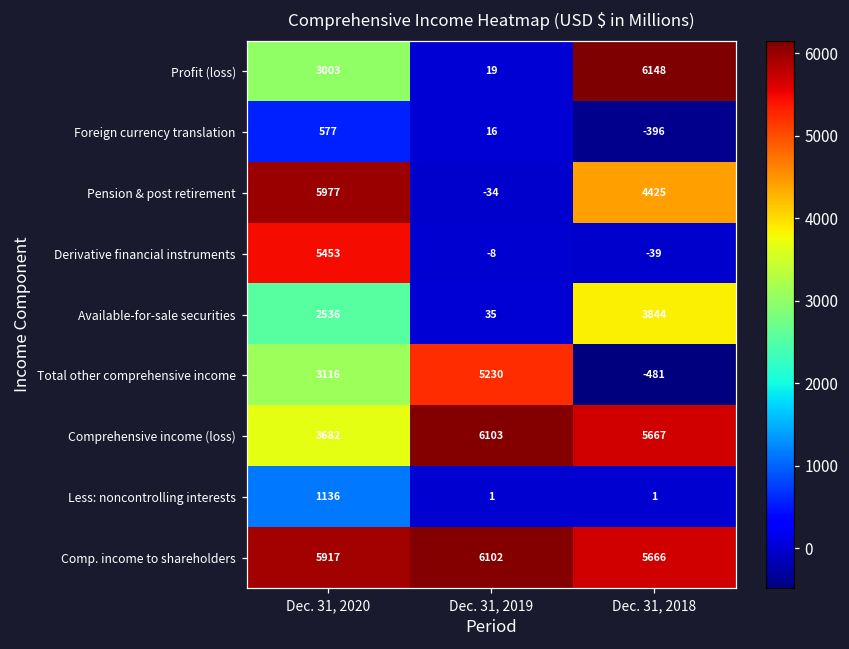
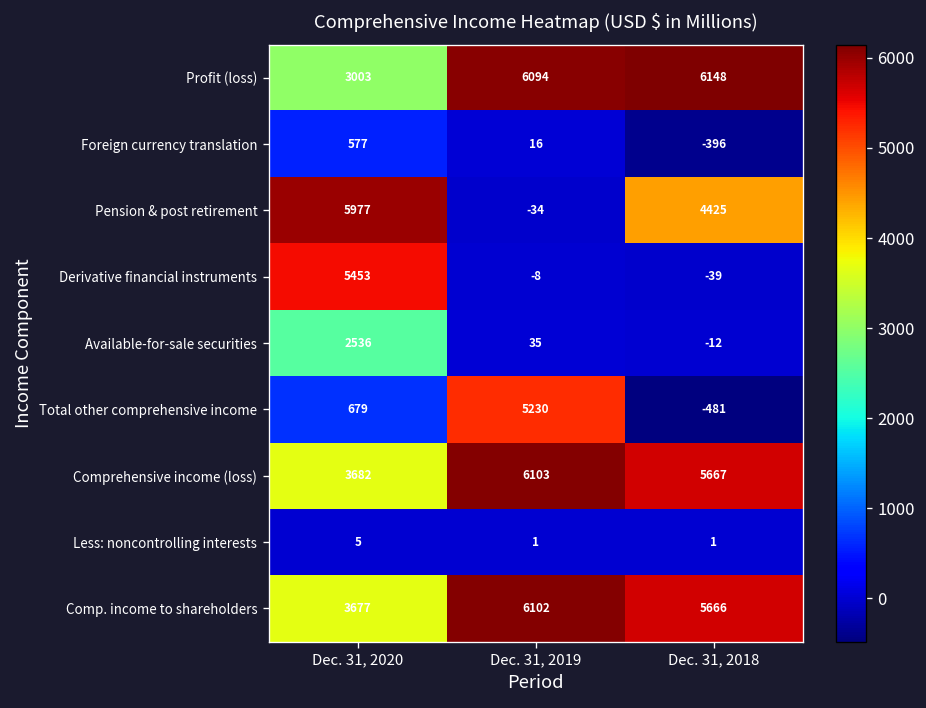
  {
    "Profit (loss)": {
      "Dec. 31, 2020": 3003,
-     "Dec. 31, 2019": 19,
+     "Dec. 31, 2019": 6094,
      "Dec. 31, 2018": 6148
    },
    "Foreign currency translation": {
      "Dec. 31, 2020": 577,
      "Dec. 31, 2019": 16,
      "Dec. 31, 2018": -396
    },
    "Pension & post retirement": {
      "Dec. 31, 2020": 5977,
      "Dec. 31, 2019": -34,
      "Dec. 31, 2018": 4425
    },
    "Derivative financial instruments": {
      "Dec. 31, 2020": 5453,
      "Dec. 31, 2019": -8,
      "Dec. 31, 2018": -39
    },
    "Available-for-sale securities": {
      "Dec. 31, 2020": 2536,
      "Dec. 31, 2019": 35,
-     "Dec. 31, 2018": 3844
+     "Dec. 31, 2018": -12
    },
    "Total other comprehensive income": {
-     "Dec. 31, 2020": 3116,
+     "Dec. 31, 2020": 679,
      "Dec. 31, 2019": 5230,
      "Dec. 31, 2018": -481
    },
    "Comprehensive income (loss)": {
      "Dec. 31, 2020": 3682,
      "Dec. 31, 2019": 6103,
      "Dec. 31, 2018": 5667
    },
    "Less: noncontrolling interests": {
-     "Dec. 31, 2020": 1136,
+     "Dec. 31, 2020": 5,
      "Dec. 31, 2019": 1,
      "Dec. 31, 2018": 1
    },
    "Comp. income to shareholders": {
-     "Dec. 31, 2020": 5917,
+     "Dec. 31, 2020": 3677,
      "Dec. 31, 2019": 6102,
      "Dec. 31, 2018": 5666
    }
  }
